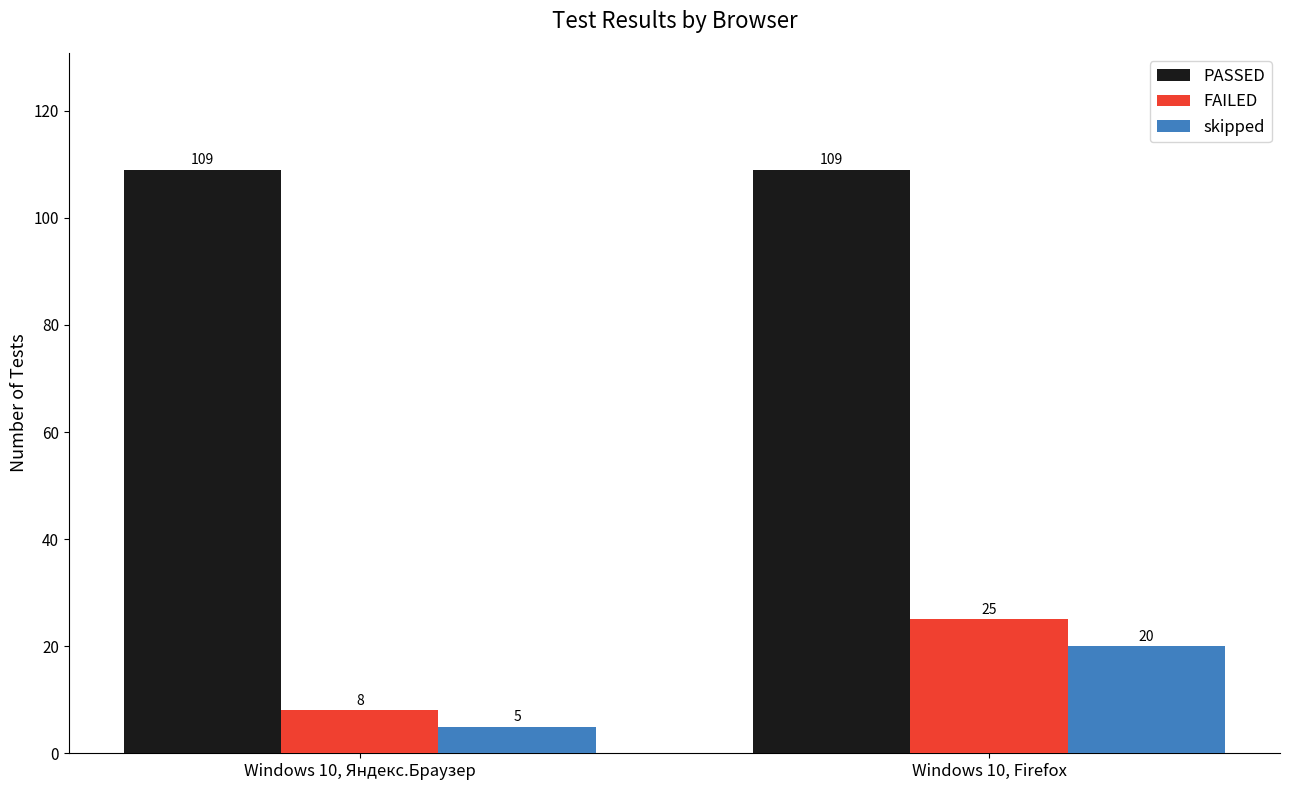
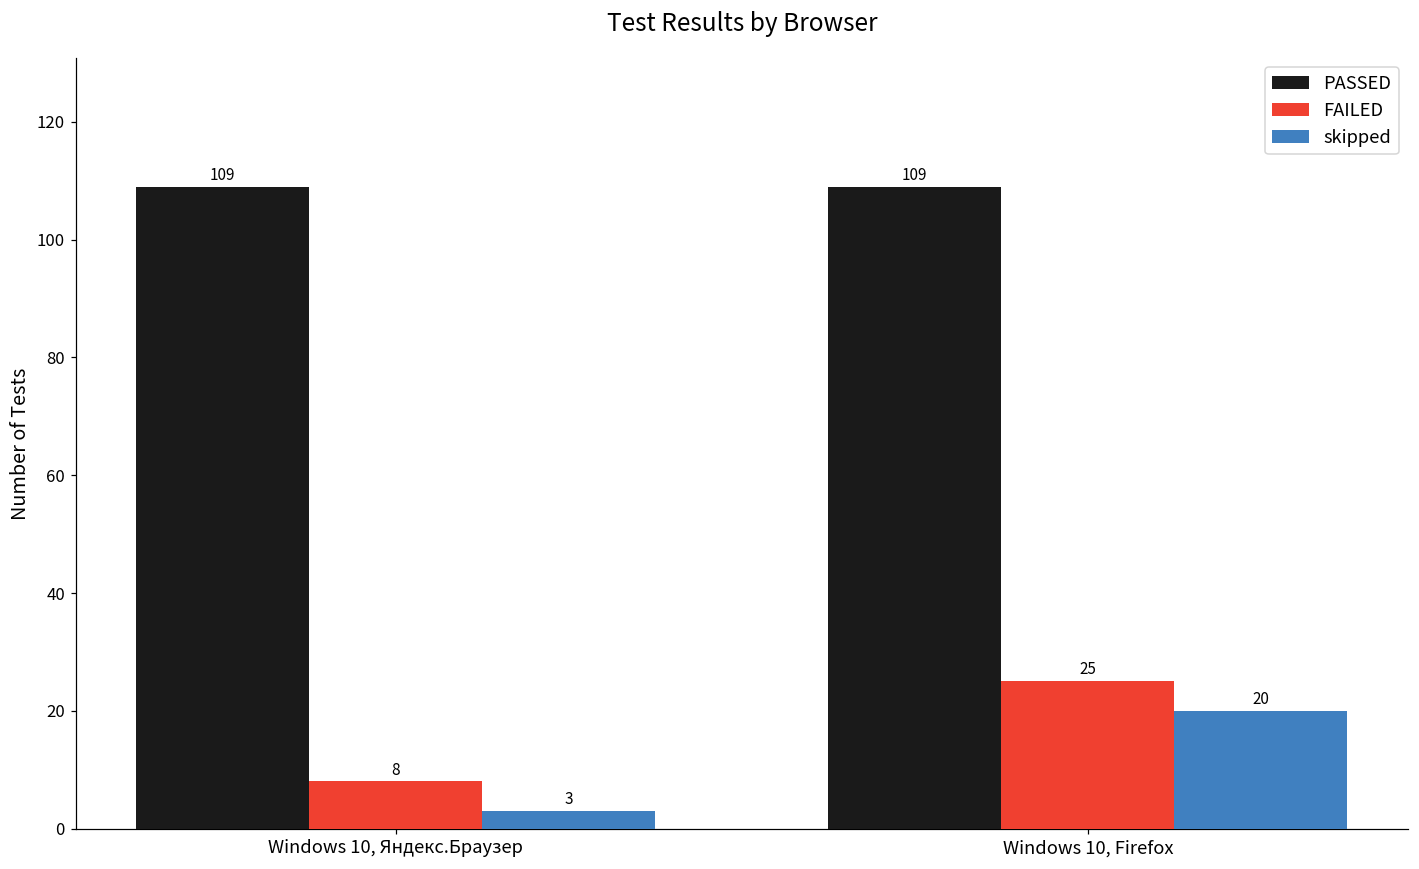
  {
    "PASSED": {
      "Windows 10, Яндекс.Браузер": 109,
      "Windows 10, Firefox": 109
    },
    "FAILED": {
      "Windows 10, Яндекс.Браузер": 8,
      "Windows 10, Firefox": 25
    },
    "skipped": {
-     "Windows 10, Яндекс.Браузер": 5,
+     "Windows 10, Яндекс.Браузер": 3,
      "Windows 10, Firefox": 20
    }
  }
